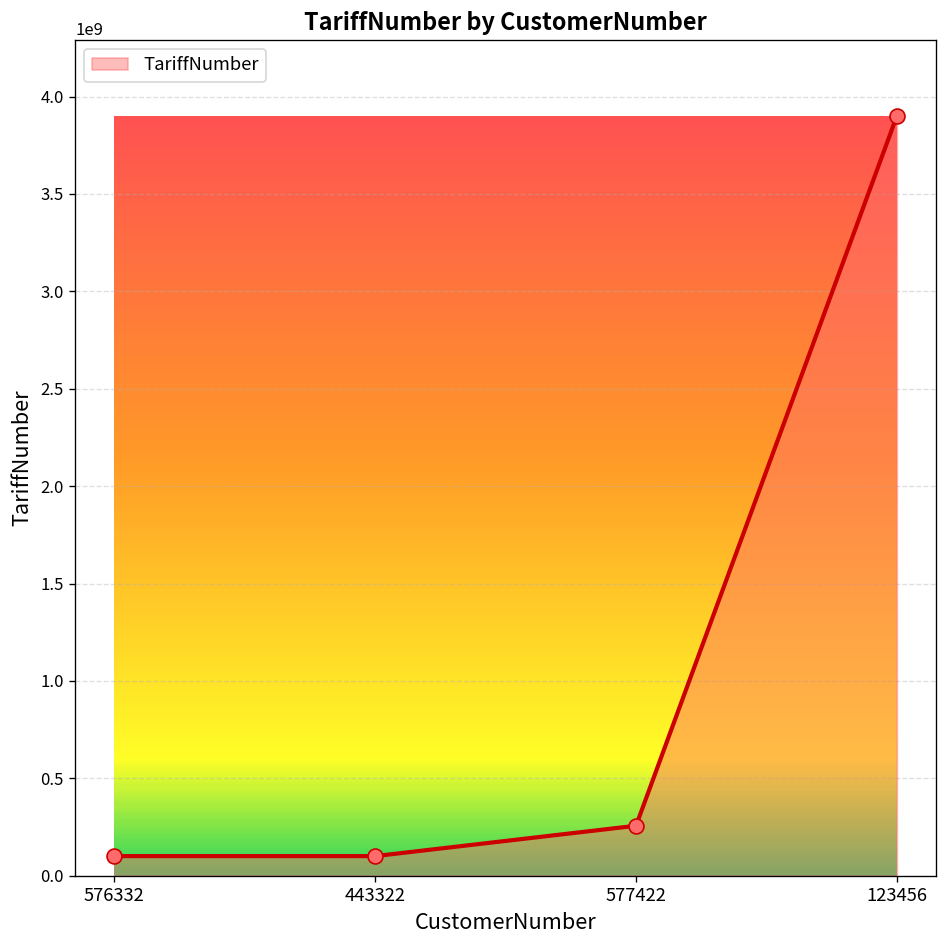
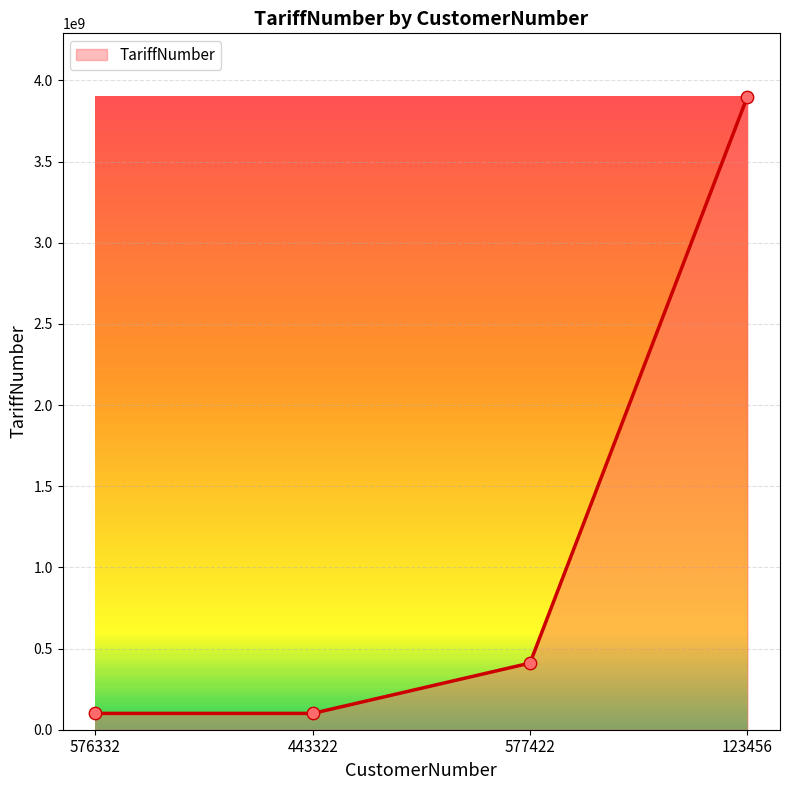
  {
    "576332": 100000000,
    "443322": 100000000,
-   "577422": 260000000,
+   "577422": 410000000,
    "123456": 3900000000
  }
